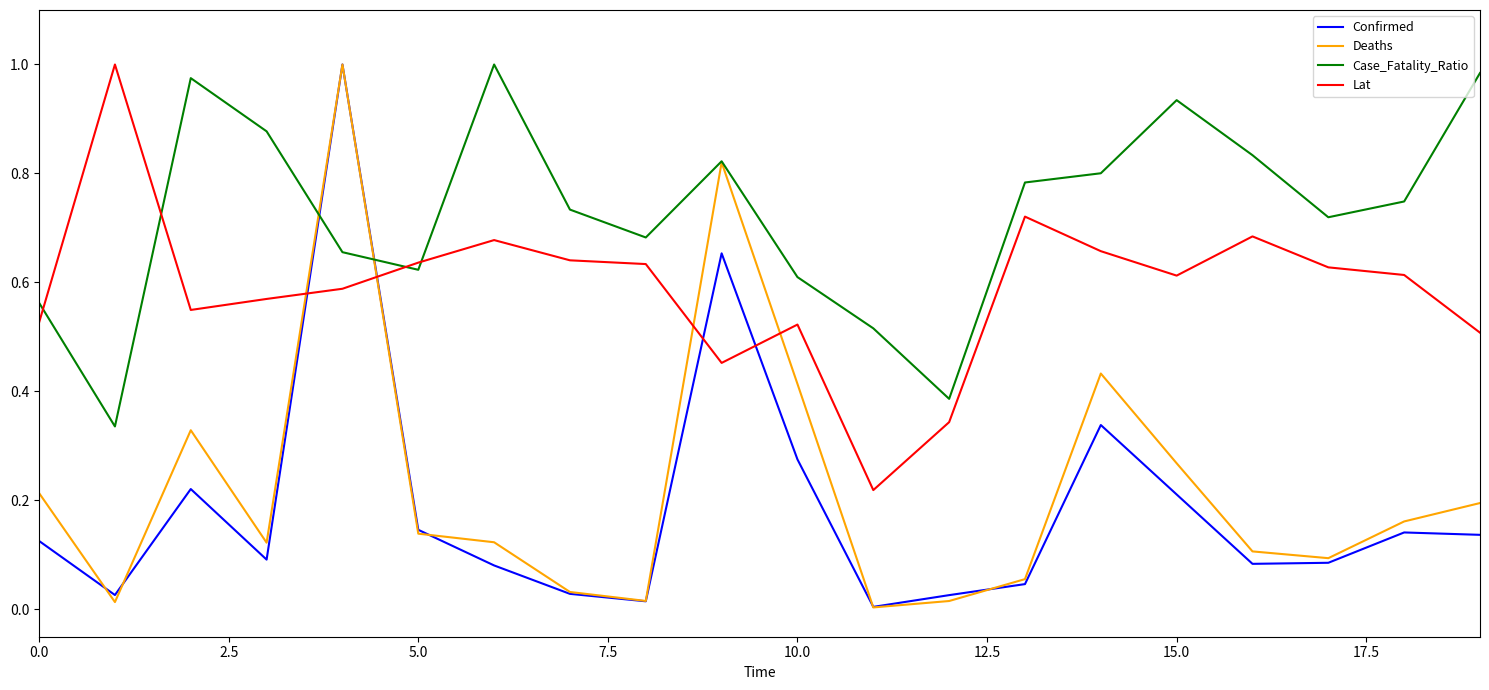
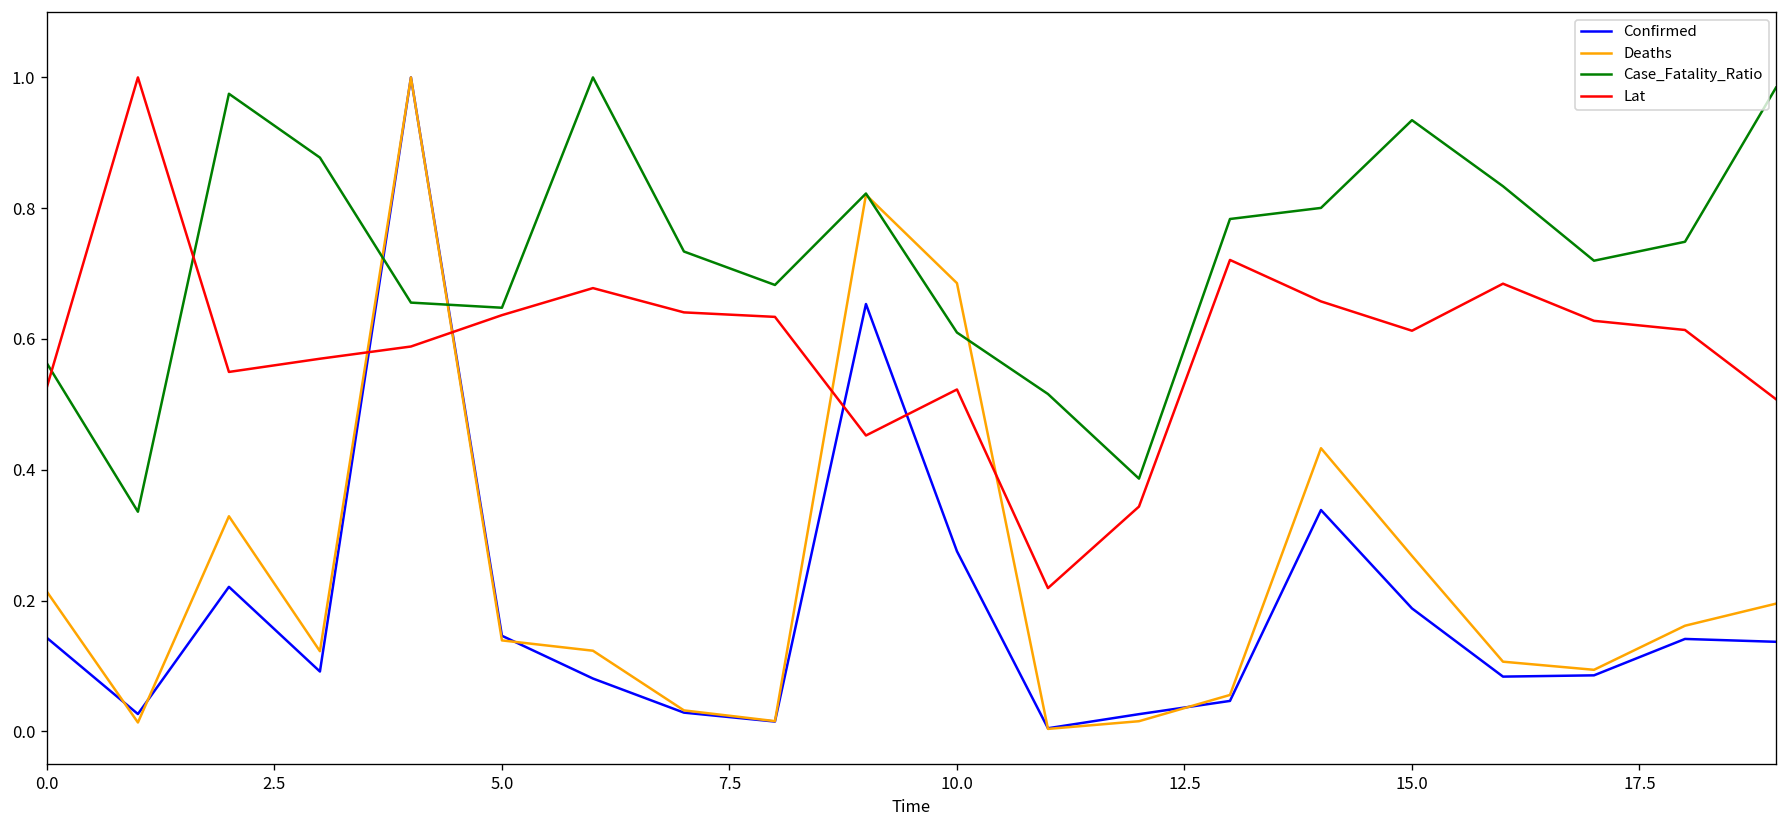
  {
    "Confirmed": {
-     "0.0": 0.13,
+     "0.0": 0.14,
      "5.0": 0.15,
      "10.0": 0.28,
-     "15.0": 0.21
+     "15.0": 0.19
    },
    "Deaths": {
      "0.0": 0.21,
      "5.0": 0.14,
-     "10.0": 0.41,
+     "10.0": 0.69,
      "15.0": 0.27
    },
    "Case_Fatality_Ratio": {
      "0.0": 0.56,
-     "5.0": 0.62,
+     "5.0": 0.65,
      "10.0": 0.61,
      "15.0": 0.93
    },
    "Lat": {
      "0.0": 0.53,
      "5.0": 0.64,
      "10.0": 0.52,
      "15.0": 0.61
    }
  }
